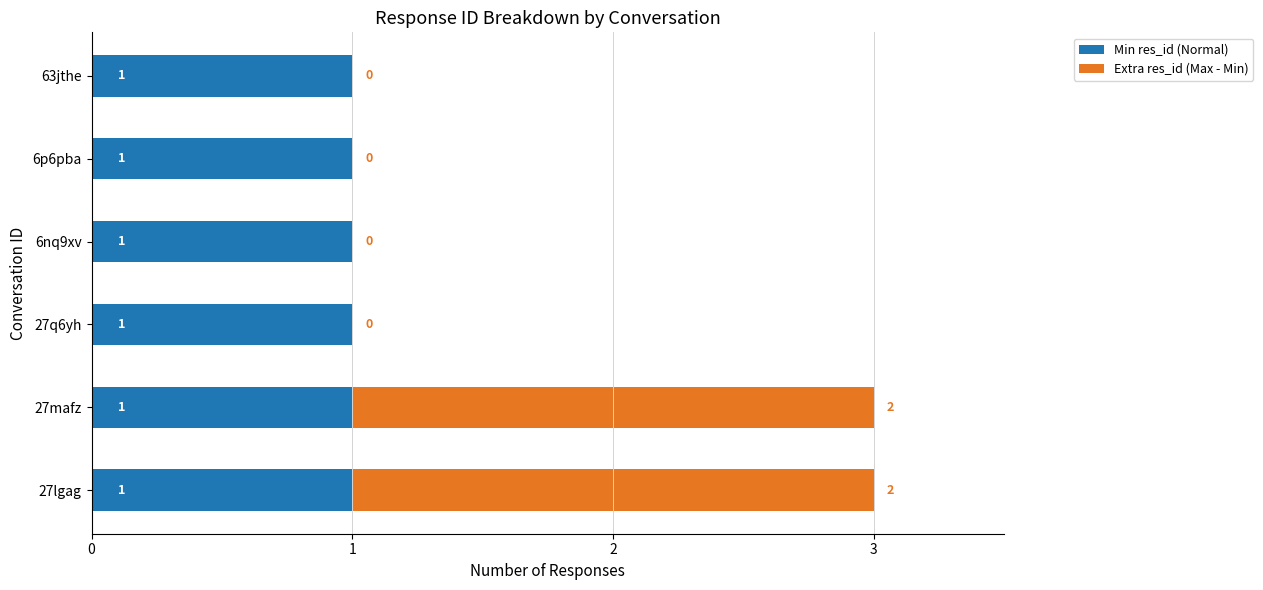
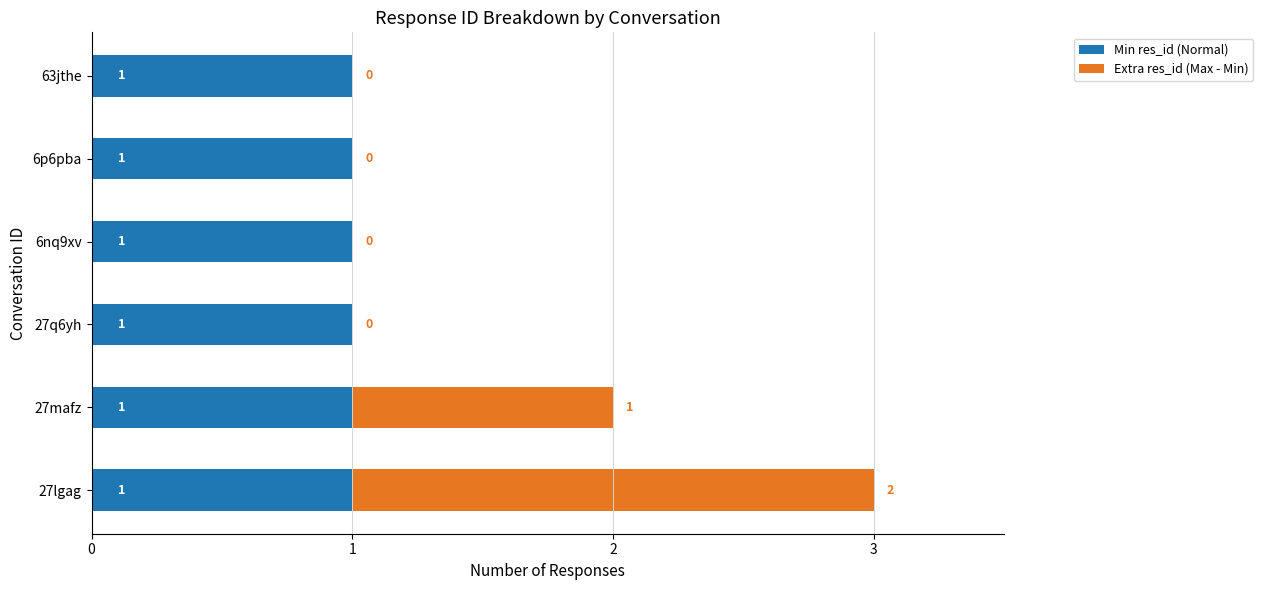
  {
    "Min res_id (Normal)": {
      "63jthe": 1,
      "6p6pba": 1,
      "6nq9xv": 1,
      "27q6yh": 1,
      "27mafz": 1,
      "27lgag": 1
    },
    "Extra res_id (Max - Min)": {
      "63jthe": 0,
      "6p6pba": 0,
      "6nq9xv": 0,
      "27q6yh": 0,
-     "27mafz": 2,
+     "27mafz": 1,
      "27lgag": 2
    }
  }
